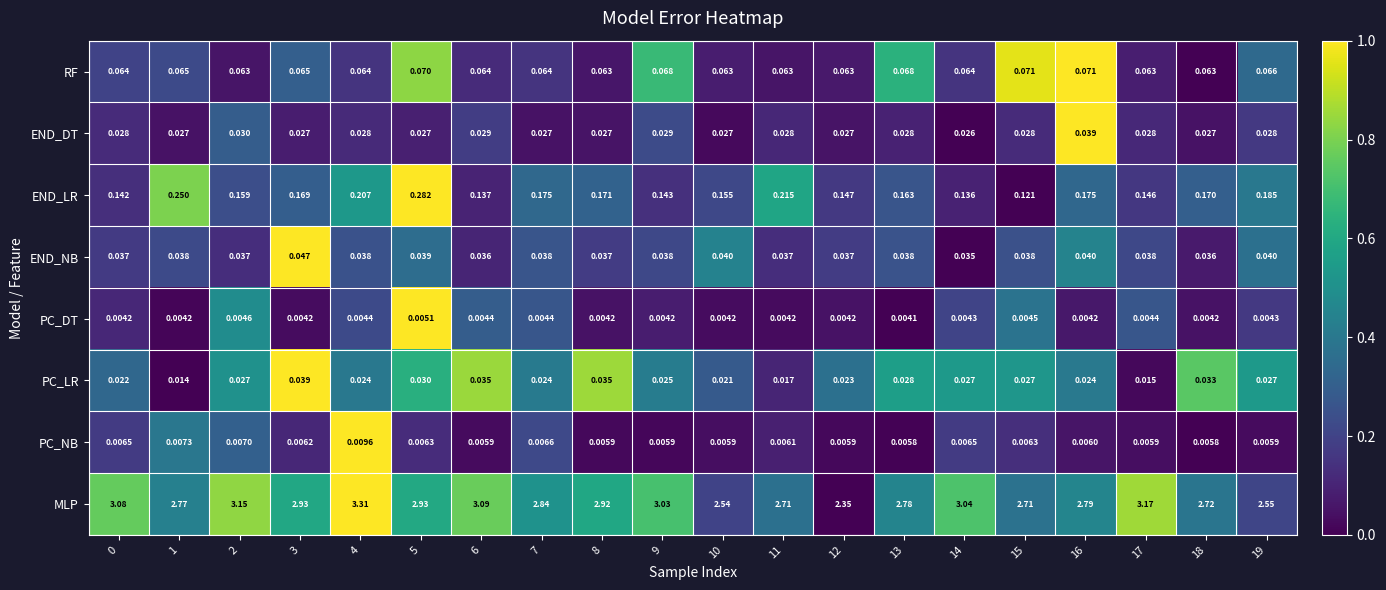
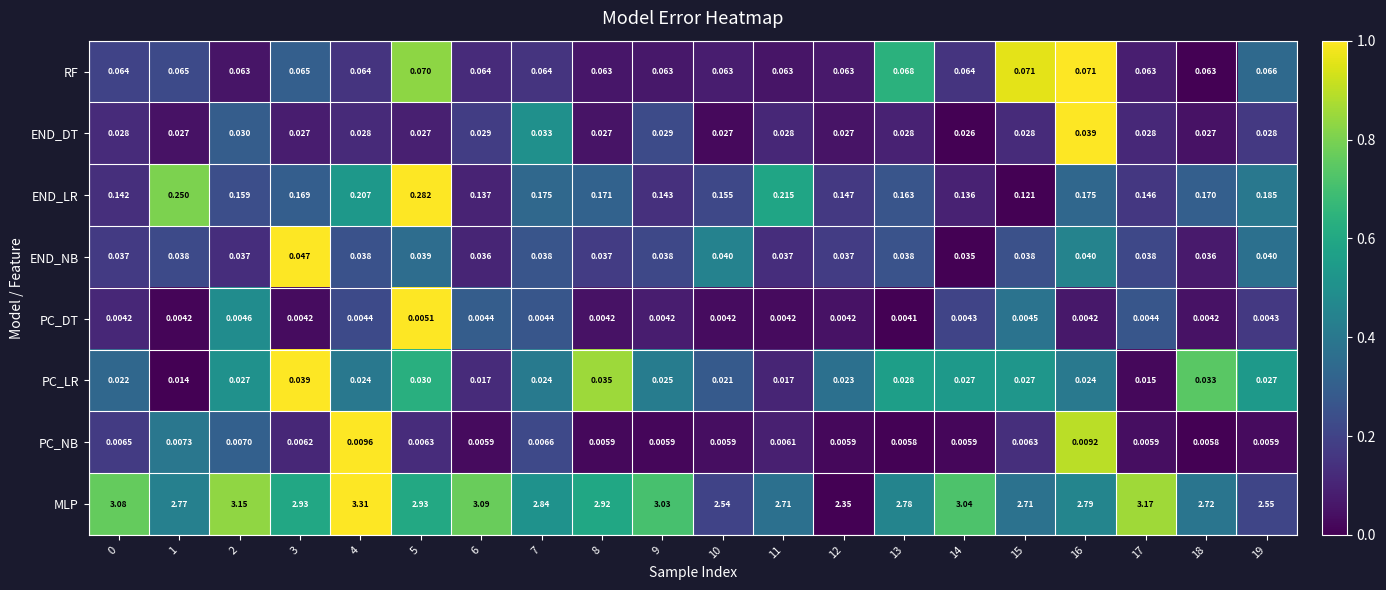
  {
    "RF": {
      "0": 0.064,
      "1": 0.065,
      "2": 0.063,
      "3": 0.065,
      "4": 0.064,
      "5": 0.070,
      "6": 0.064,
      "7": 0.064,
      "8": 0.063,
-     "9": 0.068,
+     "9": 0.063,
      "10": 0.063,
      "11": 0.063,
      "12": 0.063,
      "13": 0.068,
      "14": 0.064,
      "15": 0.071,
      "16": 0.071,
      "17": 0.063,
      "18": 0.063,
      "19": 0.066
    },
    "END_DT": {
      "0": 0.028,
      "1": 0.027,
      "2": 0.030,
      "3": 0.027,
      "4": 0.028,
      "5": 0.027,
      "6": 0.029,
-     "7": 0.027,
+     "7": 0.033,
      "8": 0.027,
      "9": 0.029,
      "10": 0.027,
      "11": 0.028,
      "12": 0.027,
      "13": 0.028,
      "14": 0.026,
      "15": 0.028,
      "16": 0.039,
      "17": 0.028,
      "18": 0.027,
      "19": 0.028
    },
    "END_LR": {
      "0": 0.142,
      "1": 0.250,
      "2": 0.159,
      "3": 0.169,
      "4": 0.207,
      "5": 0.282,
      "6": 0.137,
      "7": 0.175,
      "8": 0.171,
      "9": 0.143,
      "10": 0.155,
      "11": 0.215,
      "12": 0.147,
      "13": 0.163,
      "14": 0.136,
      "15": 0.121,
      "16": 0.175,
      "17": 0.146,
      "18": 0.170,
      "19": 0.185
    },
    "END_NB": {
      "0": 0.037,
      "1": 0.038,
      "2": 0.037,
      "3": 0.047,
      "4": 0.038,
      "5": 0.039,
      "6": 0.036,
      "7": 0.038,
      "8": 0.037,
      "9": 0.038,
      "10": 0.040,
      "11": 0.037,
      "12": 0.037,
      "13": 0.038,
      "14": 0.035,
      "15": 0.038,
      "16": 0.040,
      "17": 0.038,
      "18": 0.036,
      "19": 0.040
    },
    "PC_DT": {
      "0": 0.0042,
      "1": 0.0042,
      "2": 0.0046,
      "3": 0.0042,
      "4": 0.0044,
      "5": 0.0051,
      "6": 0.0044,
      "7": 0.0044,
      "8": 0.0042,
      "9": 0.0042,
      "10": 0.0042,
      "11": 0.0042,
      "12": 0.0042,
      "13": 0.0041,
      "14": 0.0043,
      "15": 0.0045,
      "16": 0.0042,
      "17": 0.0044,
      "18": 0.0042,
      "19": 0.0043
    },
    "PC_LR": {
      "0": 0.022,
      "1": 0.014,
      "2": 0.027,
      "3": 0.039,
      "4": 0.024,
      "5": 0.030,
-     "6": 0.035,
+     "6": 0.017,
      "7": 0.024,
      "8": 0.035,
      "9": 0.025,
      "10": 0.021,
      "11": 0.017,
      "12": 0.023,
      "13": 0.028,
      "14": 0.027,
      "15": 0.027,
      "16": 0.024,
      "17": 0.015,
      "18": 0.033,
      "19": 0.027
    },
    "PC_NB": {
      "0": 0.0065,
      "1": 0.0073,
      "2": 0.0070,
      "3": 0.0062,
      "4": 0.0096,
      "5": 0.0063,
      "6": 0.0059,
      "7": 0.0066,
      "8": 0.0059,
      "9": 0.0059,
      "10": 0.0059,
      "11": 0.0061,
      "12": 0.0059,
      "13": 0.0058,
-     "14": 0.0065,
+     "14": 0.0059,
      "15": 0.0063,
-     "16": 0.0060,
+     "16": 0.0092,
      "17": 0.0059,
      "18": 0.0058,
      "19": 0.0059
    },
    "MLP": {
      "0": 3.08,
      "1": 2.77,
      "2": 3.15,
      "3": 2.93,
      "4": 3.31,
      "5": 2.93,
      "6": 3.09,
      "7": 2.84,
      "8": 2.92,
      "9": 3.03,
      "10": 2.54,
      "11": 2.71,
      "12": 2.35,
      "13": 2.78,
      "14": 3.04,
      "15": 2.71,
      "16": 2.79,
      "17": 3.17,
      "18": 2.72,
      "19": 2.55
    }
  }
